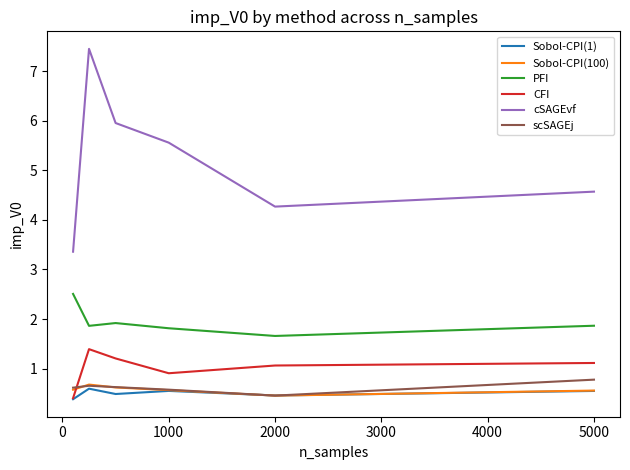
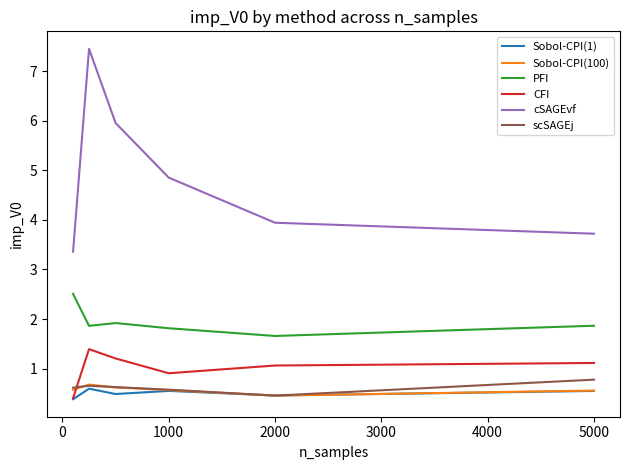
  {
    "PFI": {
      "1000": 1.8,
      "2000": 1.7,
      "5000": 1.9
    },
    "CFI": {
      "1000": 0.9,
      "2000": 1.1,
      "5000": 1.1
    },
    "cSAGEvf": {
-     "1000": 5.6,
-     "2000": 4.3,
-     "5000": 4.6
+     "1000": 4.9,
+     "2000": 3.9,
+     "5000": 3.7
    },
    "scSAGEj": {
      "5000": 0.8
    }
  }
